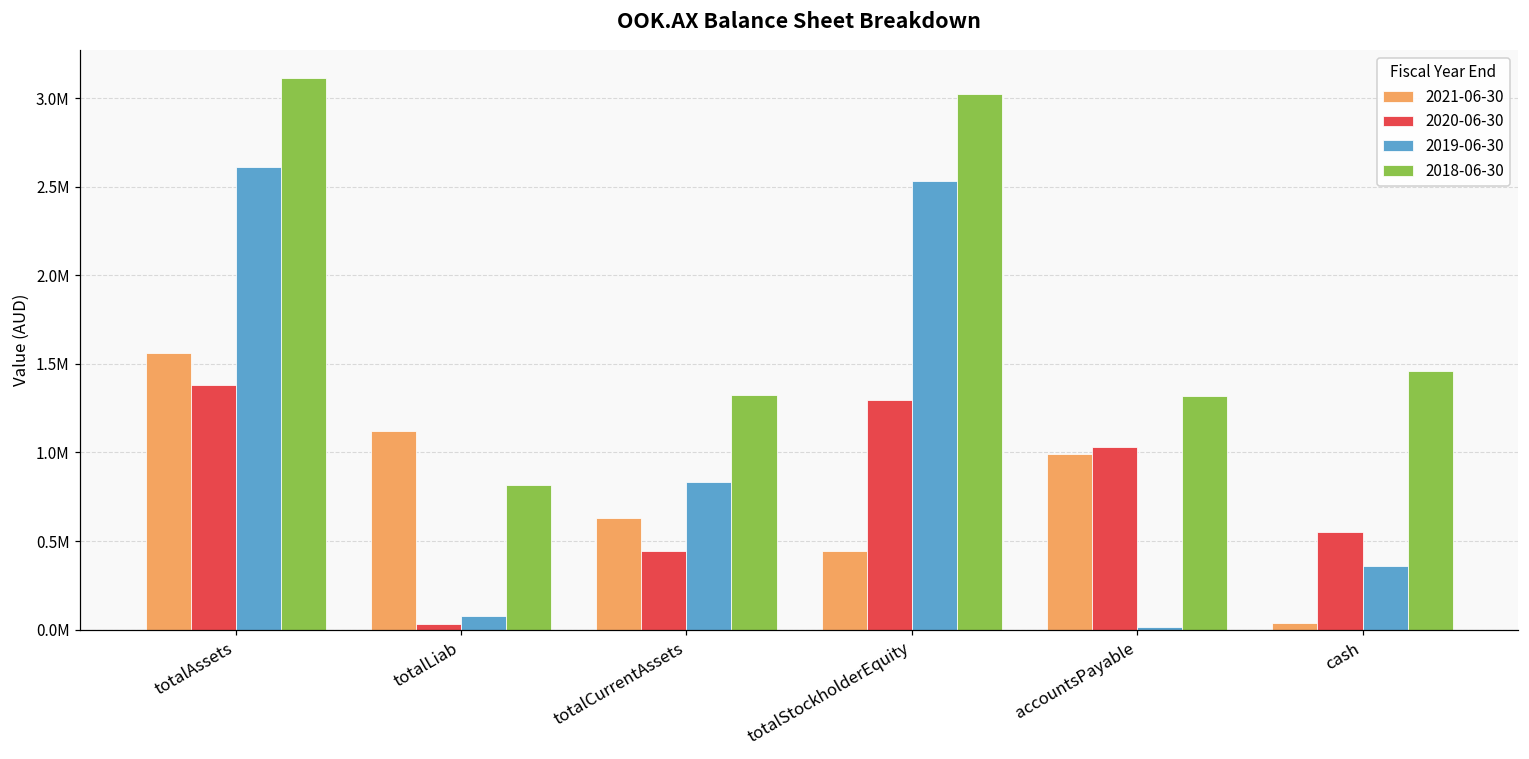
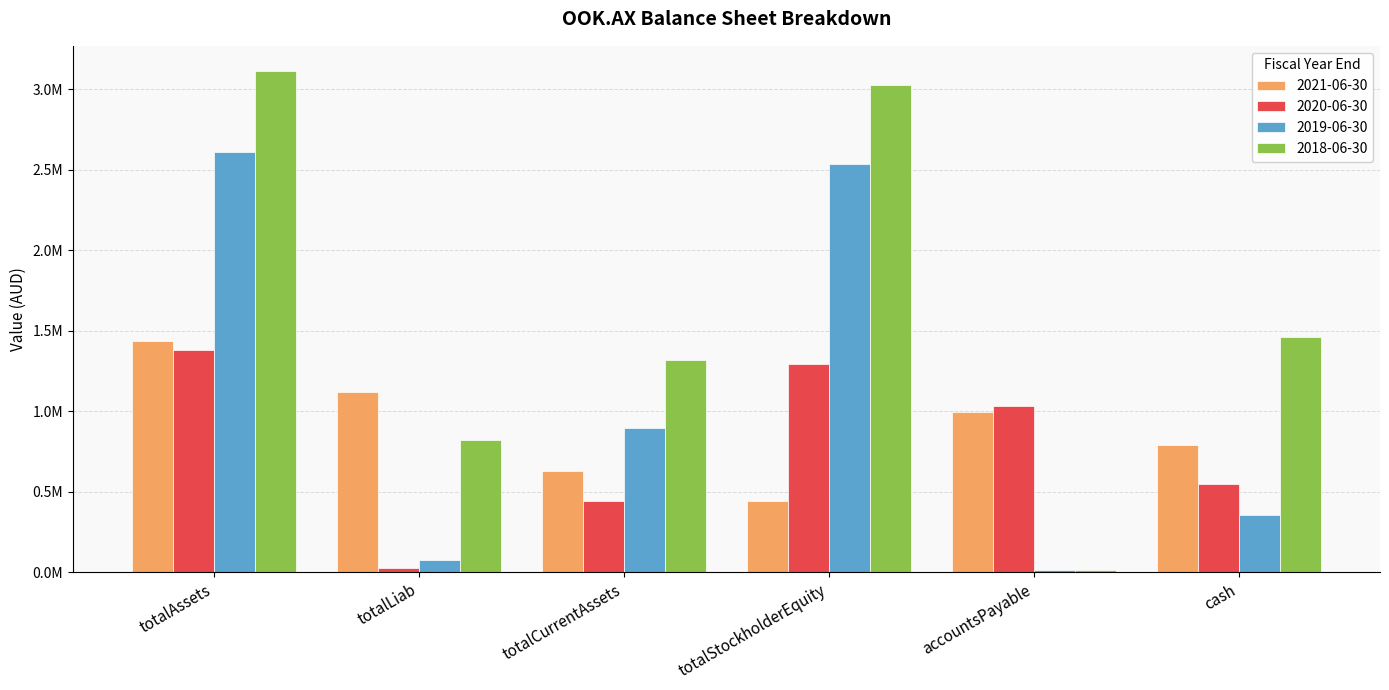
  {
    "2021-06-30": {
-     "totalAssets": 1560000,
+     "totalAssets": 1440000,
      "totalLiab": 1120000,
      "totalCurrentAssets": 630000,
      "totalStockholderEquity": 440000,
      "accountsPayable": 990000,
-     "cash": 40000
+     "cash": 790000
    },
    "2020-06-30": {
      "totalAssets": 1380000,
      "totalLiab": 30000,
      "totalCurrentAssets": 440000,
      "totalStockholderEquity": 1290000,
      "accountsPayable": 1030000,
      "cash": 550000
    },
    "2019-06-30": {
      "totalAssets": 2610000,
      "totalLiab": 70000,
-     "totalCurrentAssets": 830000,
+     "totalCurrentAssets": 890000,
      "totalStockholderEquity": 2530000,
      "cash": 360000
    },
    "2018-06-30": {
      "totalAssets": 3110000,
      "totalLiab": 820000,
      "totalCurrentAssets": 1320000,
      "totalStockholderEquity": 3020000,
-     "accountsPayable": 1320000,
+     "accountsPayable": 20000,
      "cash": 1460000
    }
  }
